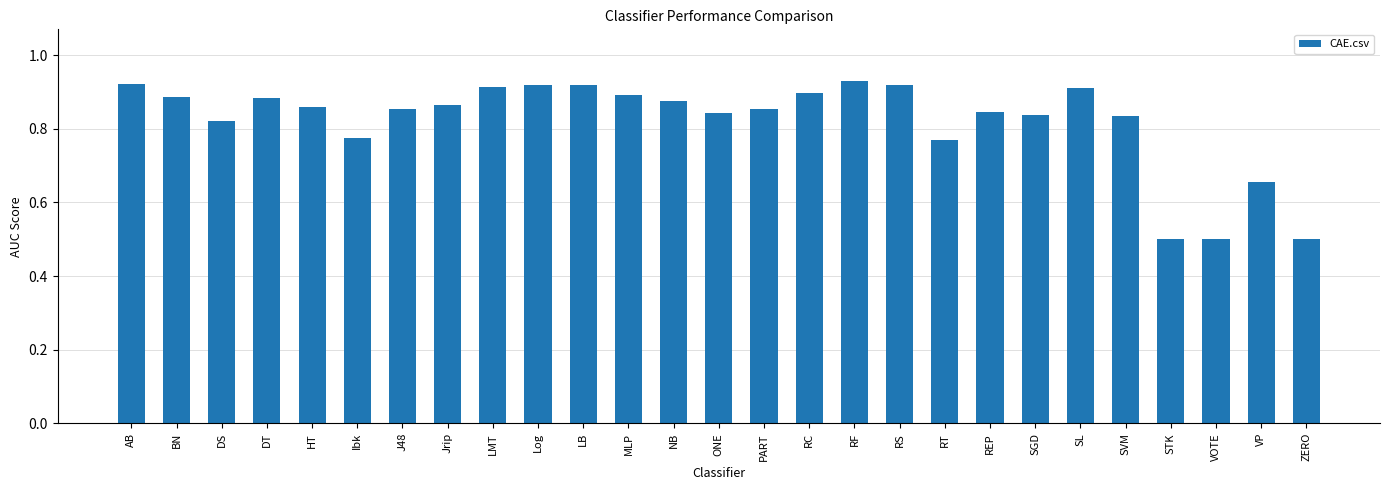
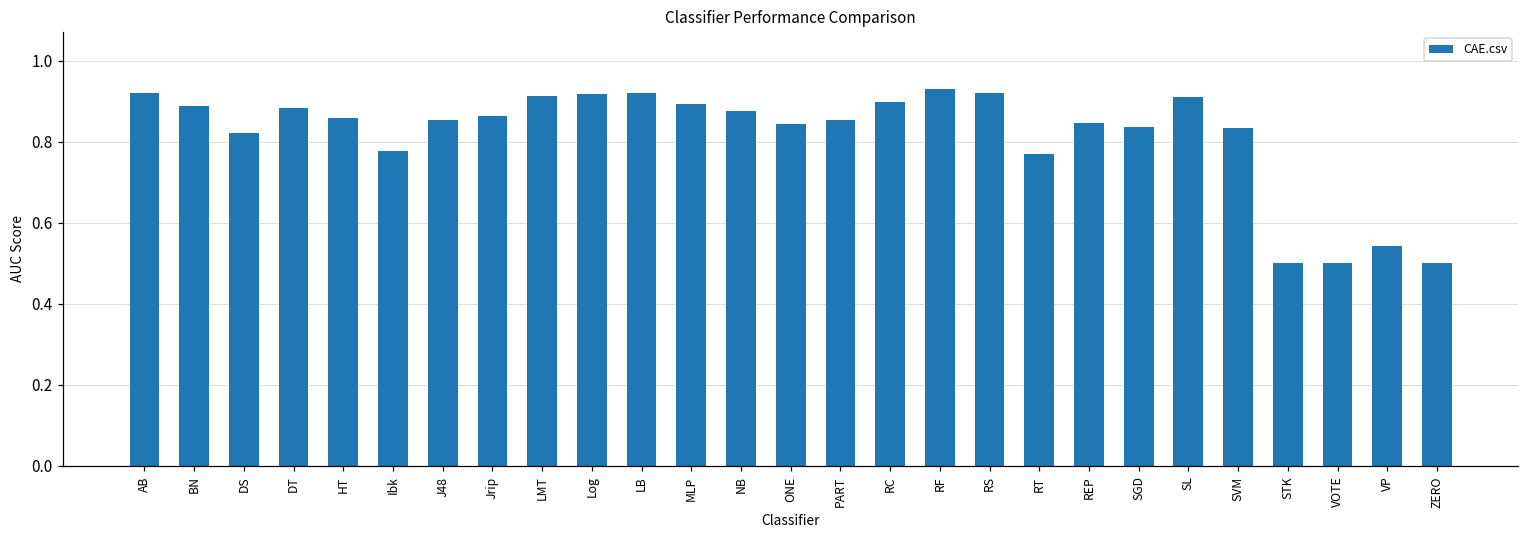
  {
    "AB": 0.92,
    "BN": 0.89,
    "DS": 0.82,
    "DT": 0.88,
    "HT": 0.86,
    "Ibk": 0.78,
    "J48": 0.85,
    "Jrip": 0.86,
    "LMT": 0.91,
    "Log": 0.92,
    "LB": 0.92,
    "MLP": 0.89,
    "NB": 0.88,
    "ONE": 0.84,
    "PART": 0.85,
    "RC": 0.90,
    "RF": 0.93,
    "RS": 0.92,
    "RT": 0.77,
    "REP": 0.84,
    "SGD": 0.84,
    "SL": 0.91,
    "SVM": 0.83,
    "STK": 0.50,
    "VOTE": 0.50,
-   "VP": 0.66,
+   "VP": 0.54,
    "ZERO": 0.50
  }
